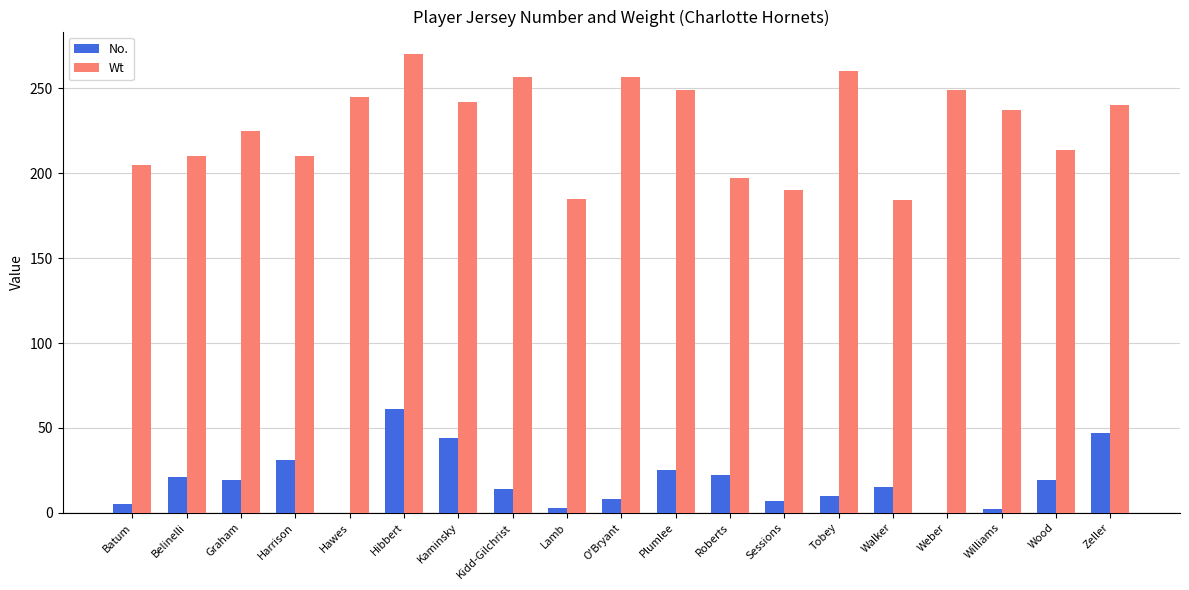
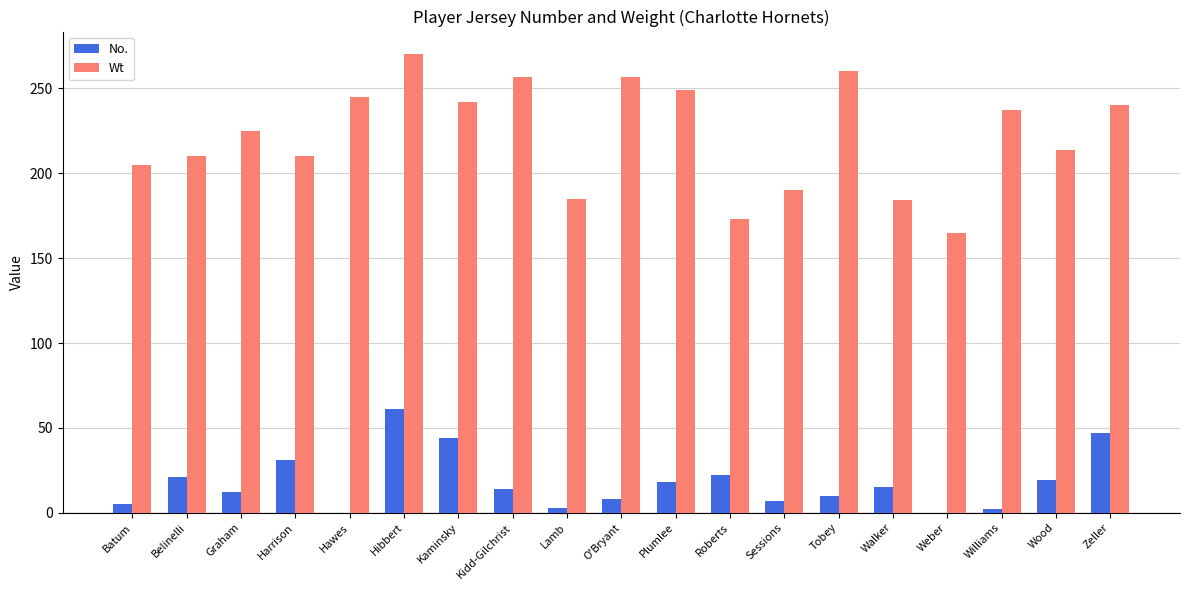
  {
    "No.": {
      "Batum": 5,
      "Belinelli": 21,
-     "Graham": 19,
+     "Graham": 12,
      "Harrison": 31,
      "Hawes": 0,
      "Hibbert": 61,
      "Kaminsky": 44,
      "Kidd-Gilchrist": 14,
      "Lamb": 3,
      "O'Bryant": 8,
-     "Plumlee": 25,
+     "Plumlee": 18,
      "Roberts": 22,
      "Sessions": 7,
      "Tobey": 10,
      "Walker": 15,
      "Weber": 0,
      "Williams": 2,
      "Wood": 19,
      "Zeller": 47
    },
    "Wt": {
      "Batum": 205,
      "Belinelli": 210,
      "Graham": 225,
      "Harrison": 210,
      "Hawes": 245,
      "Hibbert": 270,
      "Kaminsky": 242,
      "Kidd-Gilchrist": 257,
      "Lamb": 185,
      "O'Bryant": 257,
      "Plumlee": 249,
-     "Roberts": 197,
+     "Roberts": 173,
      "Sessions": 190,
      "Tobey": 260,
      "Walker": 184,
-     "Weber": 249,
+     "Weber": 165,
      "Williams": 237,
      "Wood": 214,
      "Zeller": 240
    }
  }
